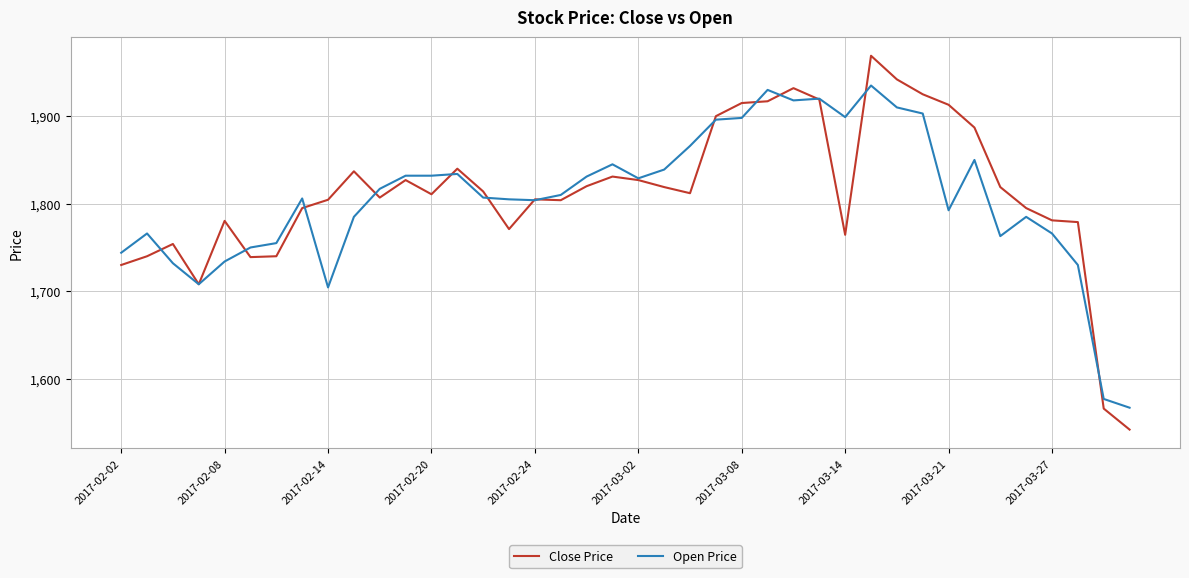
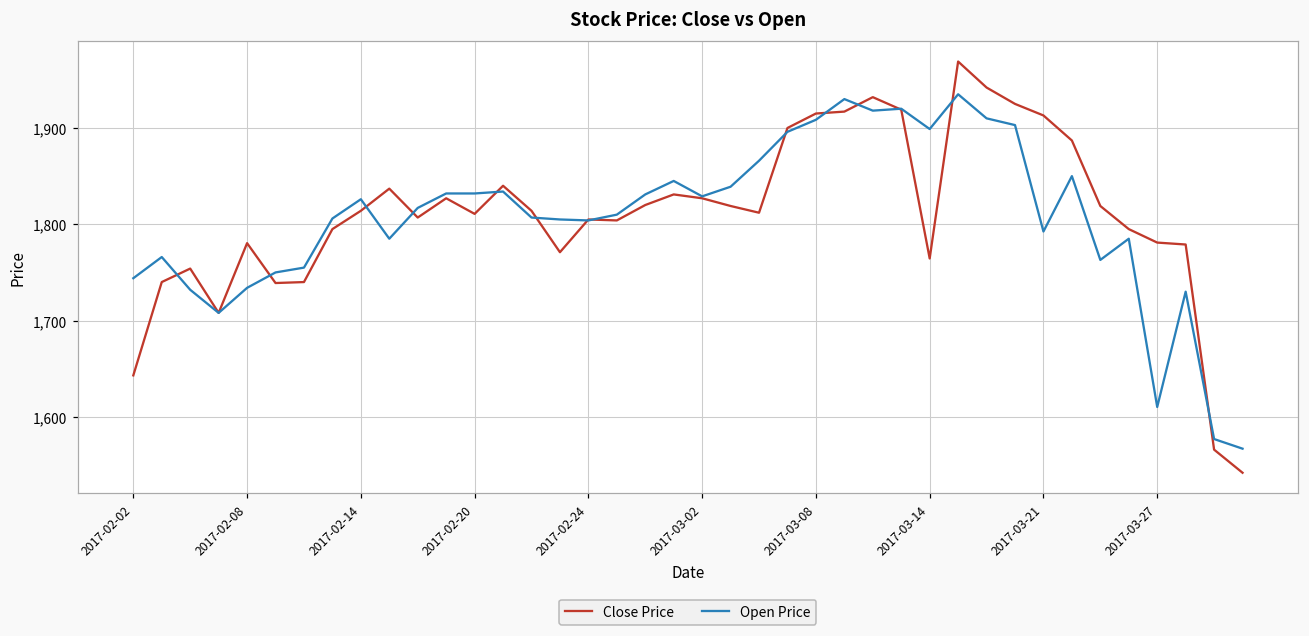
  {
    "Close Price": {
-     "2017-02-02": "1,730",
+     "2017-02-02": "1,640",
      "2017-02-08": "1,780",
-     "2017-02-14": "1,800",
+     "2017-02-14": "1,810",
      "2017-02-20": "1,810",
      "2017-03-08": "1,920",
      "2017-03-14": "1,760",
      "2017-03-21": "1,910",
      "2017-03-27": "1,780"
    },
    "Open Price": {
      "2017-02-02": "1,740",
      "2017-02-08": "1,730",
-     "2017-02-14": "1,700",
+     "2017-02-14": "1,830",
      "2017-02-20": "1,830",
-     "2017-03-08": "1,900",
+     "2017-03-08": "1,910",
      "2017-03-14": "1,900",
      "2017-03-21": "1,790",
-     "2017-03-27": "1,770"
+     "2017-03-27": "1,610"
    }
  }
